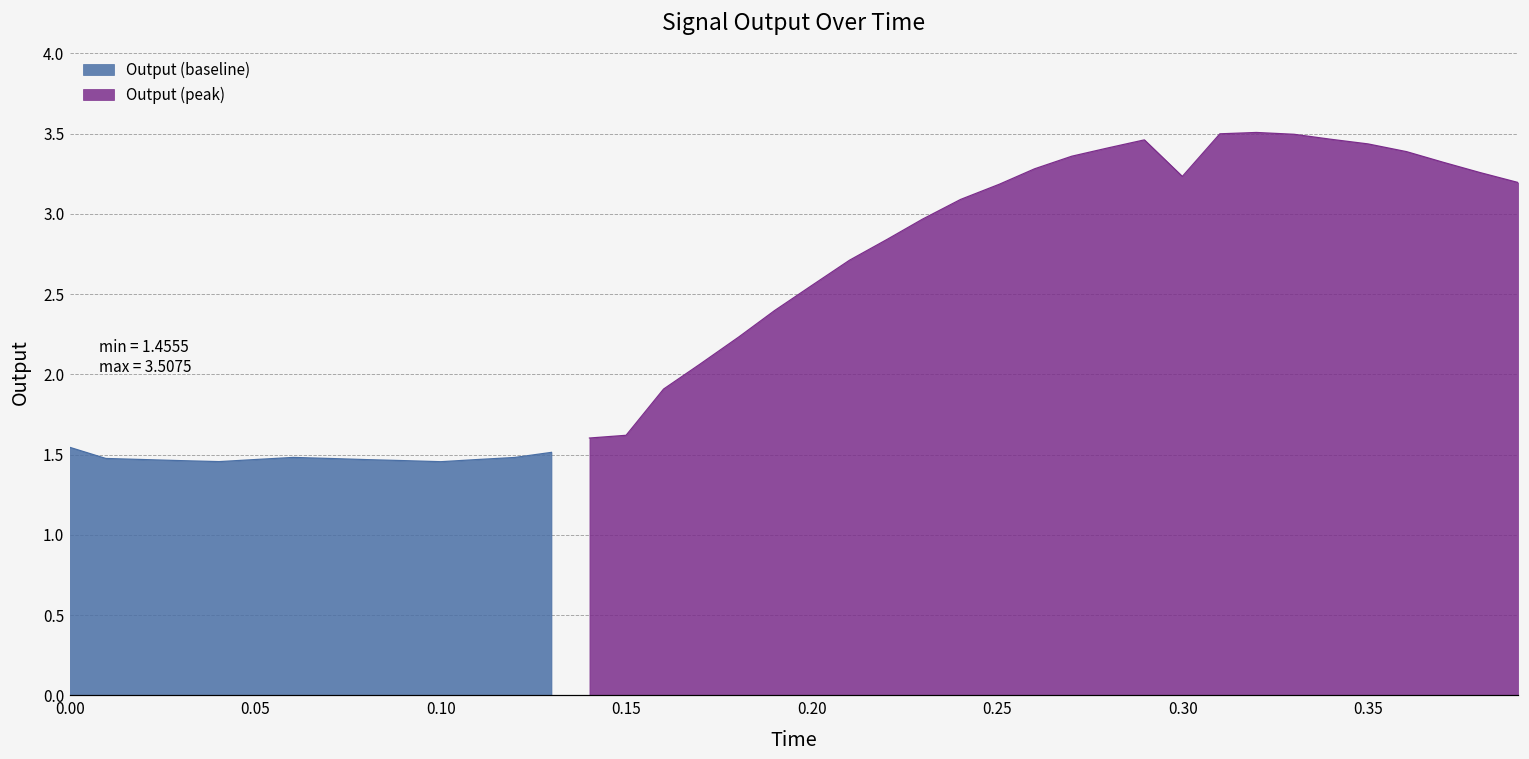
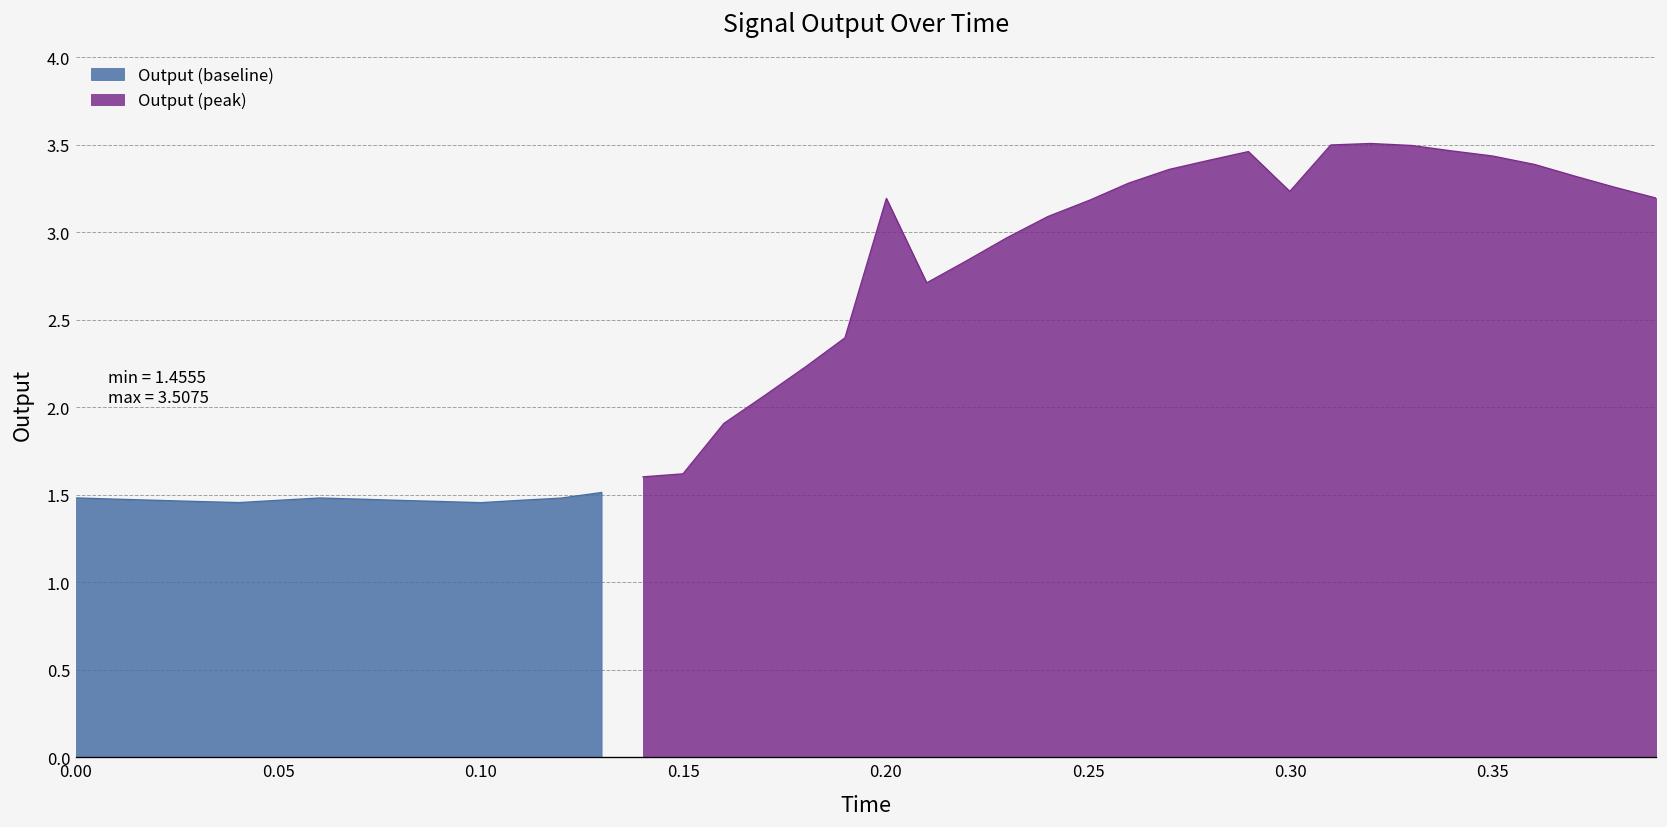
  {
    "Output (baseline)": {
-     "0.00": 1.55,
+     "0.00": 1.48,
      "0.10": 1.46
    },
    "Output (peak)": {
      "0.15": 1.62,
-     "0.20": 2.56,
+     "0.20": 3.19,
      "0.30": 3.23,
      "0.35": 3.44
    }
  }
